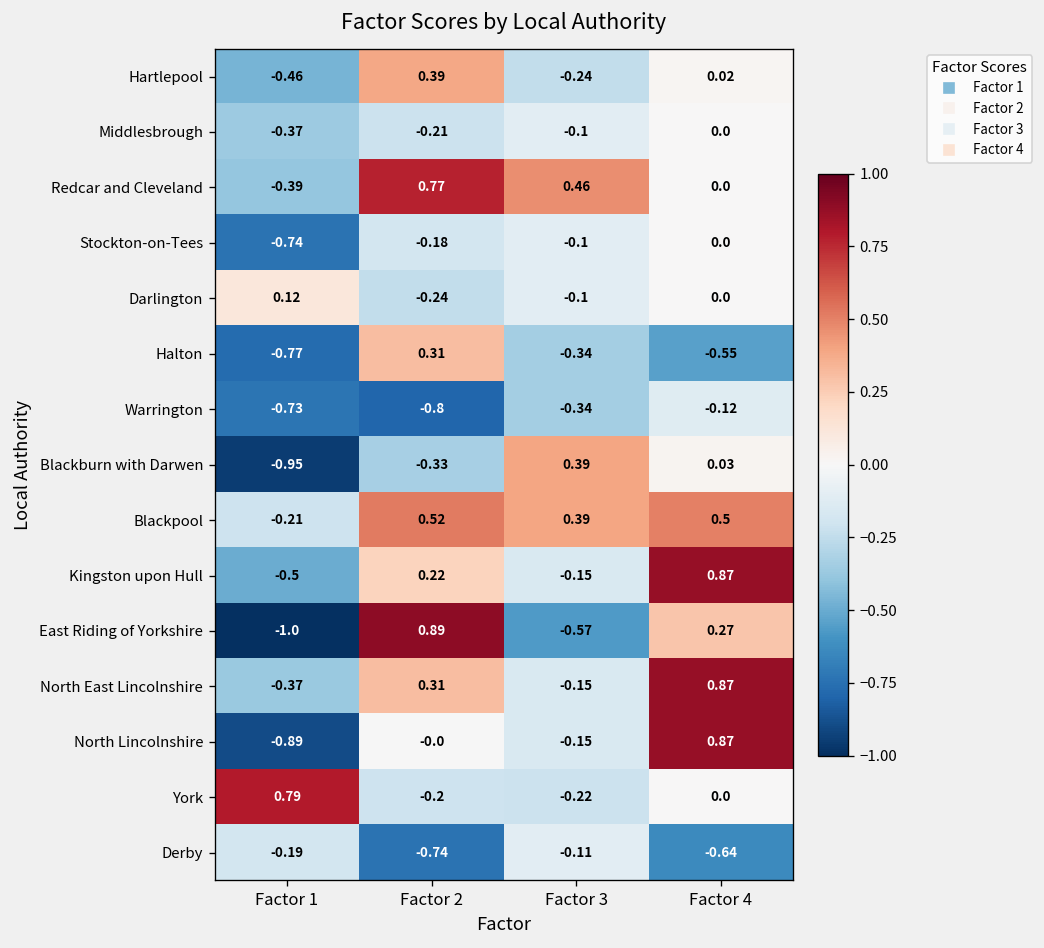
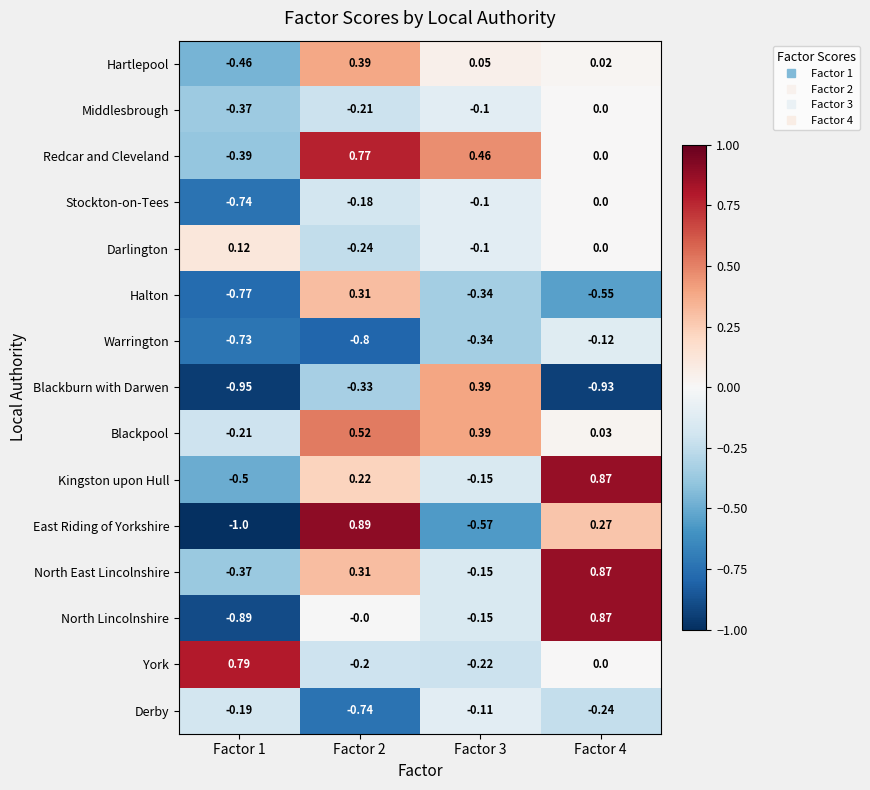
  {
    "Hartlepool": {
      "Factor 1": -0.46,
      "Factor 2": 0.39,
-     "Factor 3": -0.24,
+     "Factor 3": 0.05,
      "Factor 4": 0.02
    },
    "Middlesbrough": {
      "Factor 1": -0.37,
      "Factor 2": -0.21,
      "Factor 3": -0.1,
      "Factor 4": 0.0
    },
    "Redcar and Cleveland": {
      "Factor 1": -0.39,
      "Factor 2": 0.77,
      "Factor 3": 0.46,
      "Factor 4": 0.0
    },
    "Stockton-on-Tees": {
      "Factor 1": -0.74,
      "Factor 2": -0.18,
      "Factor 3": -0.1,
      "Factor 4": 0.0
    },
    "Darlington": {
      "Factor 1": 0.12,
      "Factor 2": -0.24,
      "Factor 3": -0.1,
      "Factor 4": 0.0
    },
    "Halton": {
      "Factor 1": -0.77,
      "Factor 2": 0.31,
      "Factor 3": -0.34,
      "Factor 4": -0.55
    },
    "Warrington": {
      "Factor 1": -0.73,
      "Factor 2": -0.8,
      "Factor 3": -0.34,
      "Factor 4": -0.12
    },
    "Blackburn with Darwen": {
      "Factor 1": -0.95,
      "Factor 2": -0.33,
      "Factor 3": 0.39,
-     "Factor 4": 0.03
+     "Factor 4": -0.93
    },
    "Blackpool": {
      "Factor 1": -0.21,
      "Factor 2": 0.52,
      "Factor 3": 0.39,
-     "Factor 4": 0.5
+     "Factor 4": 0.03
    },
    "Kingston upon Hull": {
      "Factor 1": -0.5,
      "Factor 2": 0.22,
      "Factor 3": -0.15,
      "Factor 4": 0.87
    },
    "East Riding of Yorkshire": {
      "Factor 1": -1.0,
      "Factor 2": 0.89,
      "Factor 3": -0.57,
      "Factor 4": 0.27
    },
    "North East Lincolnshire": {
      "Factor 1": -0.37,
      "Factor 2": 0.31,
      "Factor 3": -0.15,
      "Factor 4": 0.87
    },
    "North Lincolnshire": {
      "Factor 1": -0.89,
      "Factor 2": -0.0,
      "Factor 3": -0.15,
      "Factor 4": 0.87
    },
    "York": {
      "Factor 1": 0.79,
      "Factor 2": -0.2,
      "Factor 3": -0.22,
      "Factor 4": 0.0
    },
    "Derby": {
      "Factor 1": -0.19,
      "Factor 2": -0.74,
      "Factor 3": -0.11,
-     "Factor 4": -0.64
+     "Factor 4": -0.24
    }
  }
